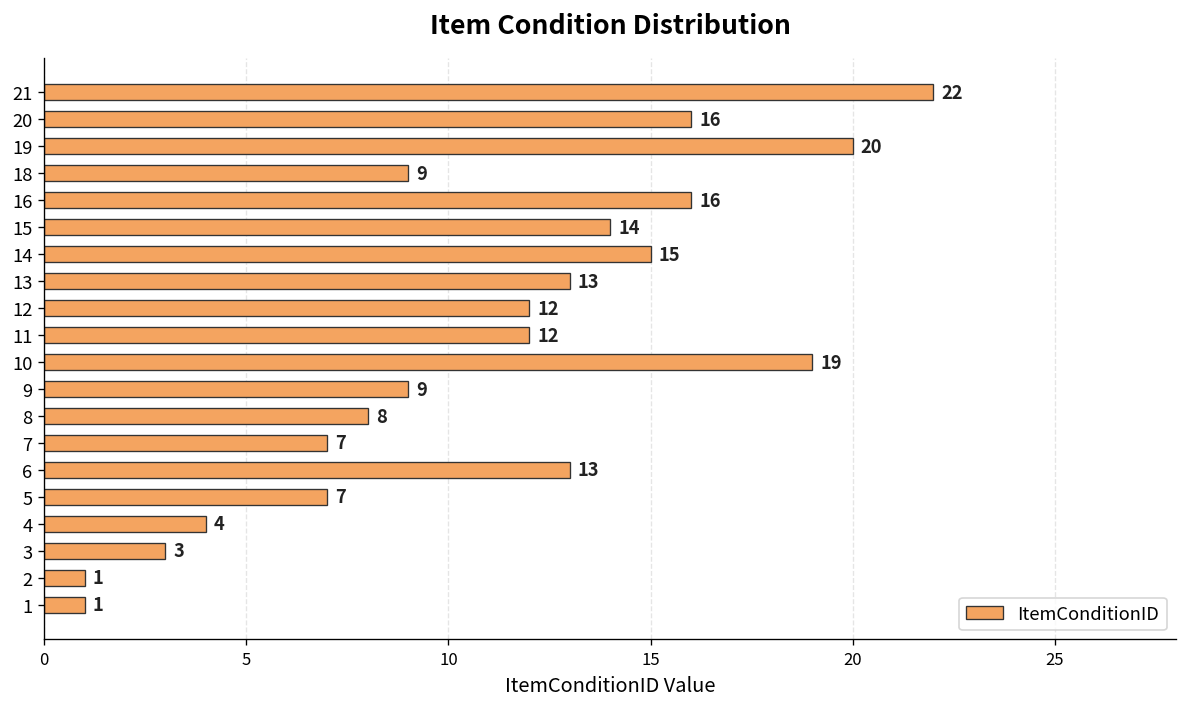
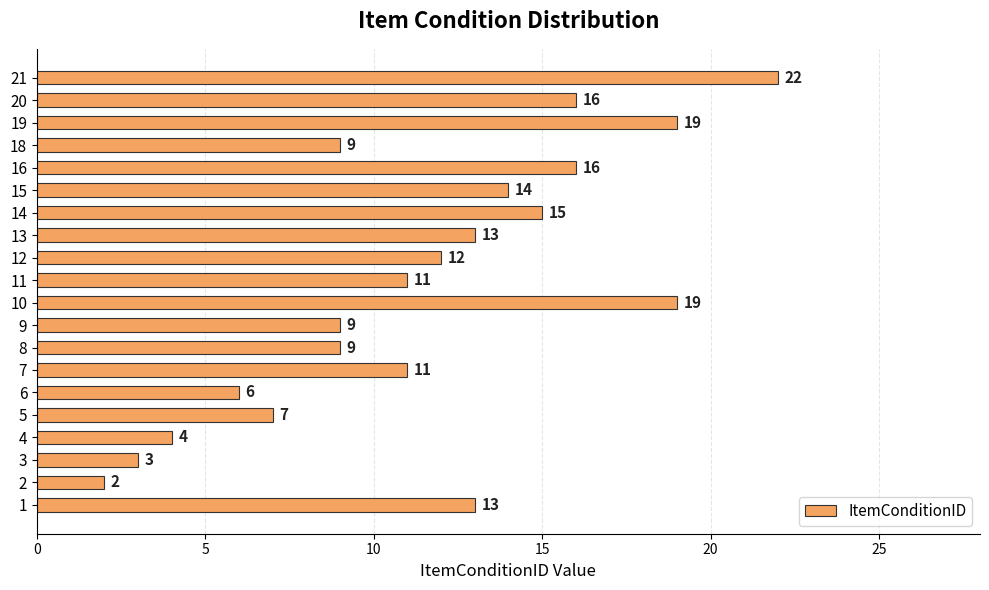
  {
    "21": 22,
    "20": 16,
-   "19": 20,
+   "19": 19,
    "18": 9,
    "16": 16,
    "15": 14,
    "14": 15,
    "13": 13,
    "12": 12,
-   "11": 12,
+   "11": 11,
    "10": 19,
    "9": 9,
-   "8": 8,
-   "7": 7,
-   "6": 13,
+   "8": 9,
+   "7": 11,
+   "6": 6,
    "5": 7,
    "4": 4,
    "3": 3,
-   "2": 1,
-   "1": 1
+   "2": 2,
+   "1": 13
  }
